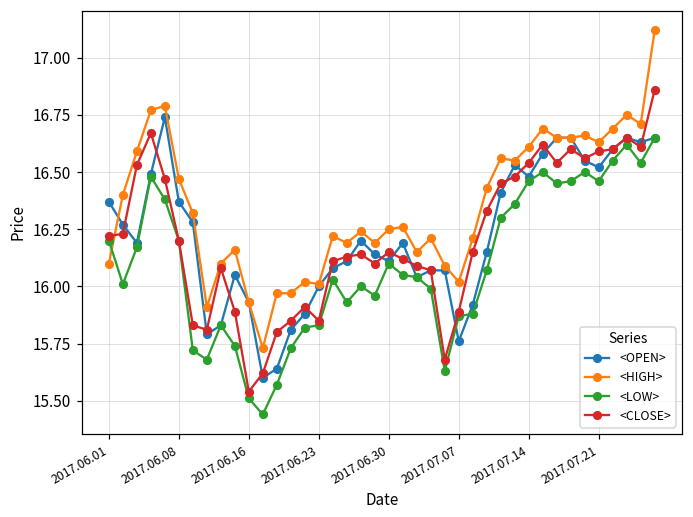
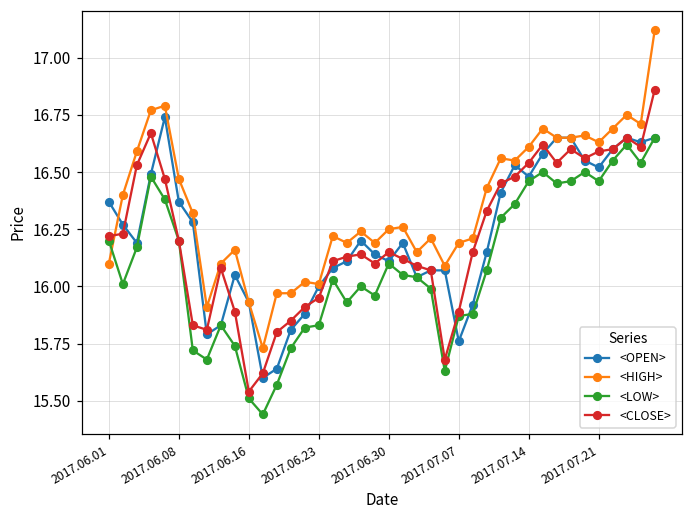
  {
    "<OPEN>": {
      "2017.06.01": 16.37,
      "2017.06.08": 16.37,
      "2017.07.07": 15.76,
      "2017.07.14": 16.48,
      "2017.07.21": 16.52
    },
    "<HIGH>": {
      "2017.06.01": 16.10,
      "2017.06.08": 16.47,
      "2017.06.30": 16.25,
-     "2017.07.07": 16.02,
+     "2017.07.07": 16.19,
      "2017.07.14": 16.61,
      "2017.07.21": 16.63
    },
    "<LOW>": {
      "2017.06.01": 16.20,
      "2017.06.16": 15.51,
      "2017.06.23": 15.83,
      "2017.07.07": 15.87,
      "2017.07.14": 16.46,
      "2017.07.21": 16.46
    },
    "<CLOSE>": {
      "2017.06.01": 16.22,
      "2017.06.16": 15.54,
-     "2017.06.23": 15.85,
+     "2017.06.23": 15.95,
      "2017.06.30": 16.15,
      "2017.07.07": 15.89,
      "2017.07.14": 16.54,
      "2017.07.21": 16.59
    }
  }
